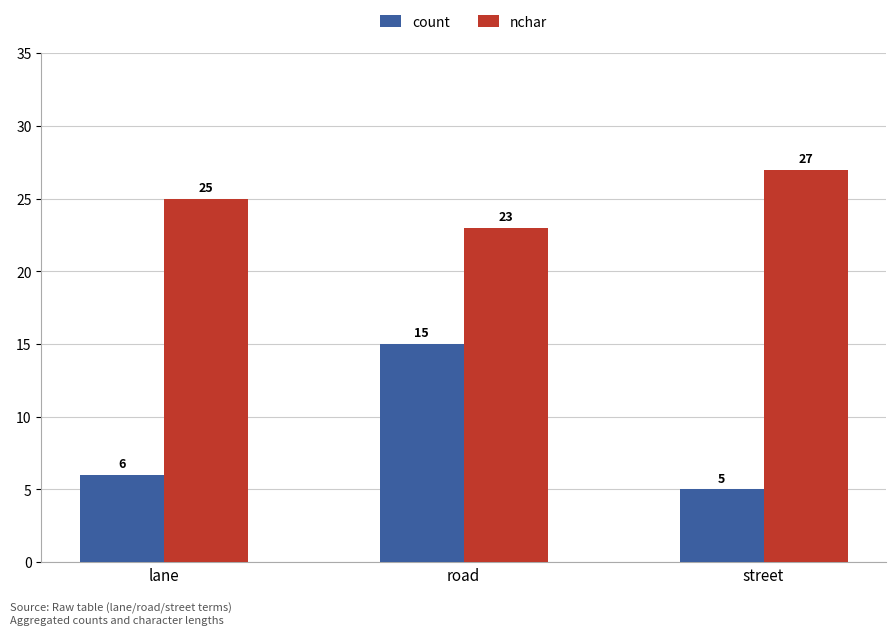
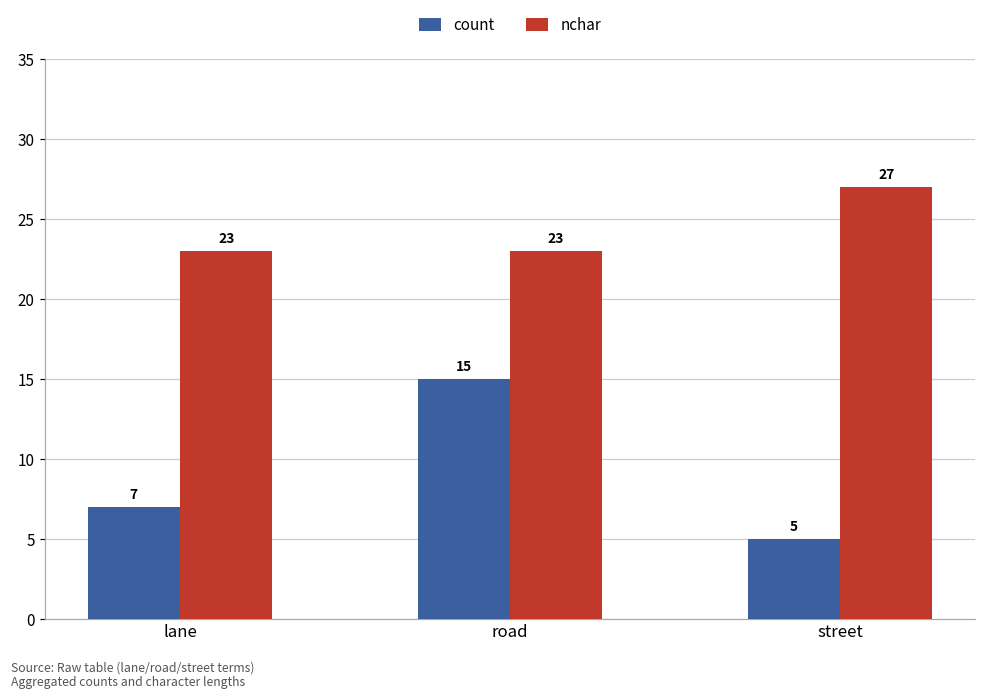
  {
    "count": {
-     "lane": 6,
+     "lane": 7,
      "road": 15,
      "street": 5
    },
    "nchar": {
-     "lane": 25,
+     "lane": 23,
      "road": 23,
      "street": 27
    }
  }
